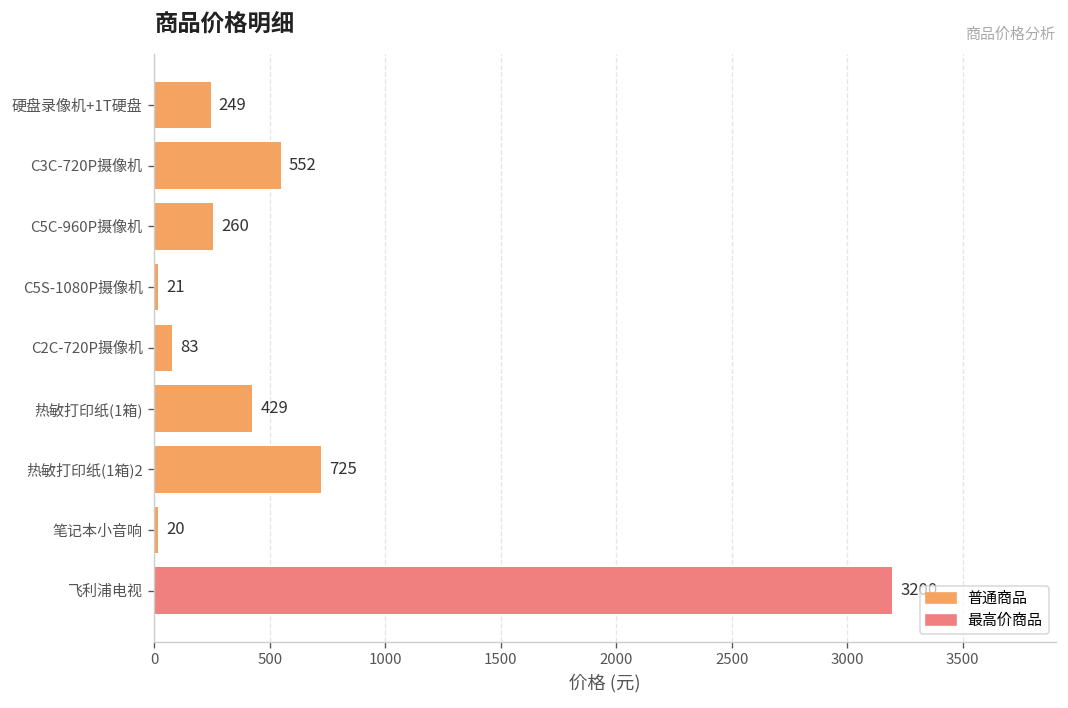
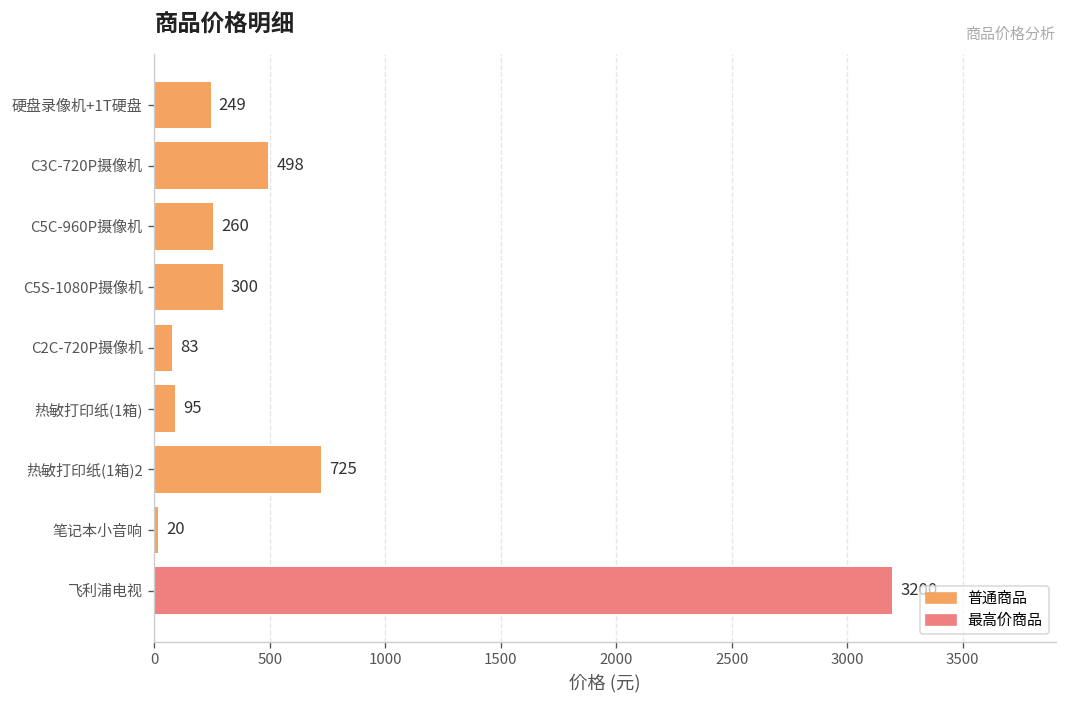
  {
    "硬盘录像机+1T硬盘": 249,
-   "C3C-720P摄像机": 552,
+   "C3C-720P摄像机": 498,
    "C5C-960P摄像机": 260,
-   "C5S-1080P摄像机": 21,
+   "C5S-1080P摄像机": 300,
    "C2C-720P摄像机": 83,
-   "热敏打印纸(1箱)": 429,
+   "热敏打印纸(1箱)": 95,
    "热敏打印纸(1箱)2": 725,
    "笔记本小音响": 20
  }
